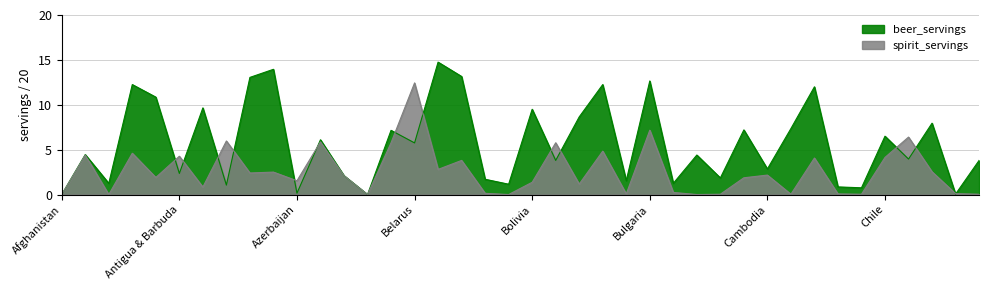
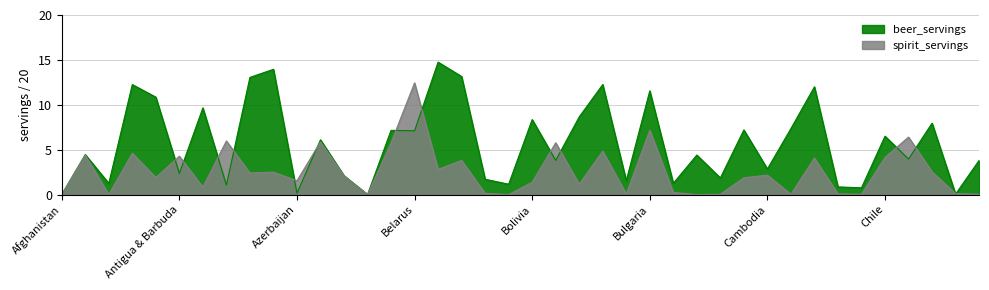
  {
    "beer_servings": {
      "Antigua & Barbuda": 2,
      "Azerbaijan": 0,
-     "Belarus": 6,
-     "Bolivia": 10,
-     "Bulgaria": 13,
+     "Belarus": 7,
+     "Bolivia": 8,
+     "Bulgaria": 12,
      "Cambodia": 3,
      "Chile": 7
    },
    "spirit_servings": {
      "Antigua & Barbuda": 4,
      "Azerbaijan": 2,
      "Belarus": 12,
      "Bolivia": 1,
      "Bulgaria": 7,
      "Cambodia": 2,
      "Chile": 4
    }
  }
